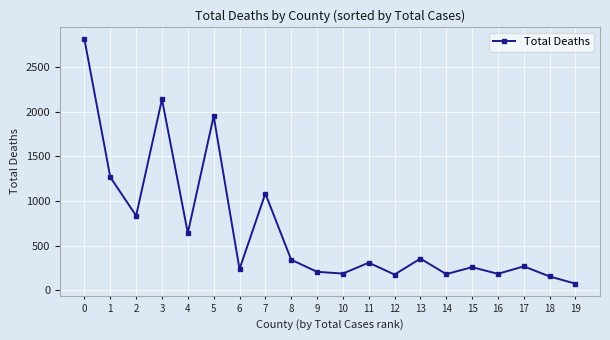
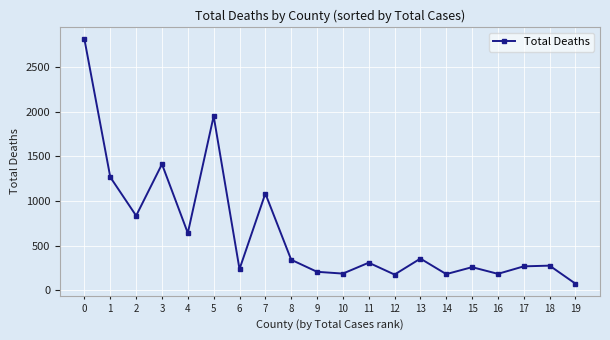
  {
    "0": 2800,
    "1": 1300,
    "2": 800,
-   "3": 2100,
+   "3": 1400,
    "4": 600,
    "5": 2000,
    "6": 200,
    "7": 1100,
    "8": 300,
    "9": 200,
    "10": 200,
    "11": 300,
    "12": 200,
    "13": 400,
    "14": 200,
    "15": 300,
    "16": 200,
    "17": 300,
-   "18": 200,
+   "18": 300,
    "19": 100
  }
